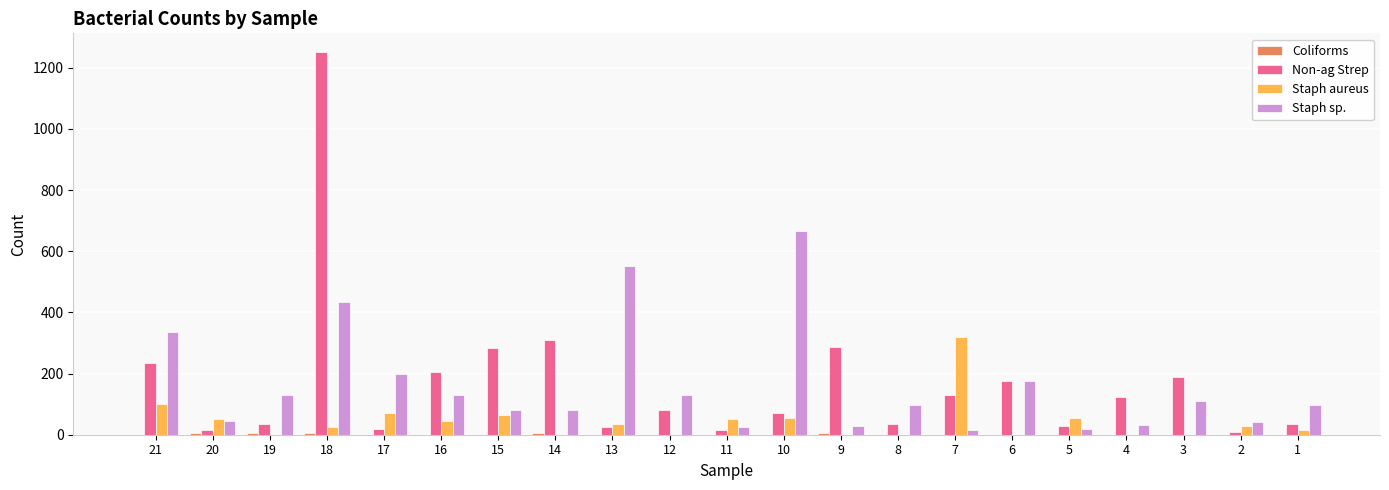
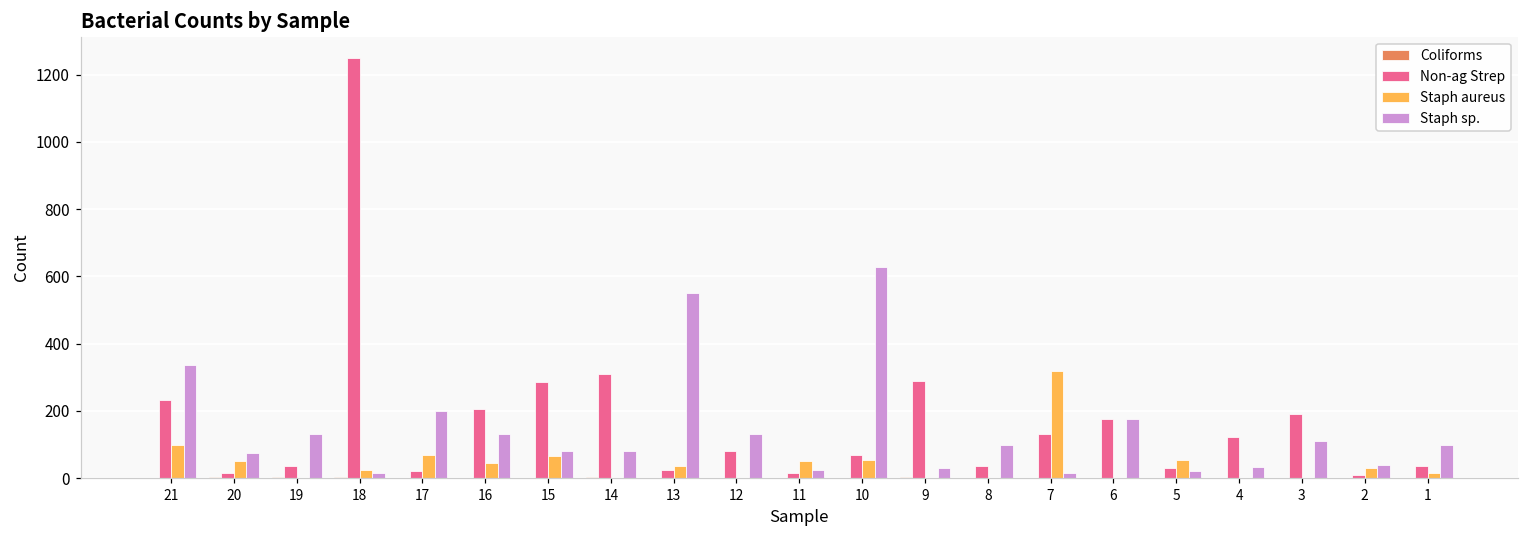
  {
    "Non-ag Strep": {
      "21": 230,
      "20": 20,
      "19": 40,
      "18": 1250,
      "17": 20,
      "16": 210,
      "15": 290,
      "14": 310,
      "13": 30,
      "12": 80,
      "11": 20,
      "10": 70,
      "9": 290,
      "8": 40,
      "7": 130,
      "6": 180,
      "5": 30,
      "4": 120,
      "3": 190,
      "2": 10,
      "1": 40
    },
    "Staph sp.": {
      "21": 340,
-     "20": 40,
+     "20": 80,
      "19": 130,
-     "18": 430,
+     "18": 20,
      "17": 200,
      "16": 130,
      "15": 80,
      "14": 80,
      "13": 550,
      "12": 130,
      "11": 30,
-     "10": 670,
+     "10": 630,
      "9": 30,
      "8": 100,
      "7": 20,
      "6": 180,
      "5": 20,
      "4": 30,
      "3": 110,
      "2": 40,
      "1": 100
    }
  }
